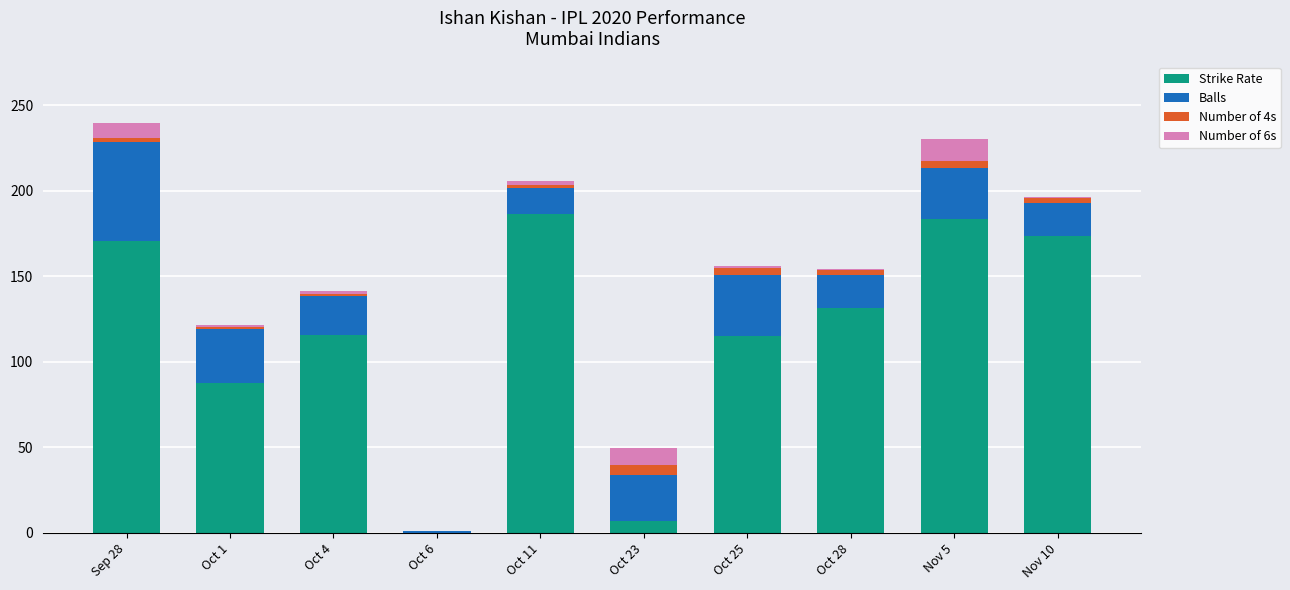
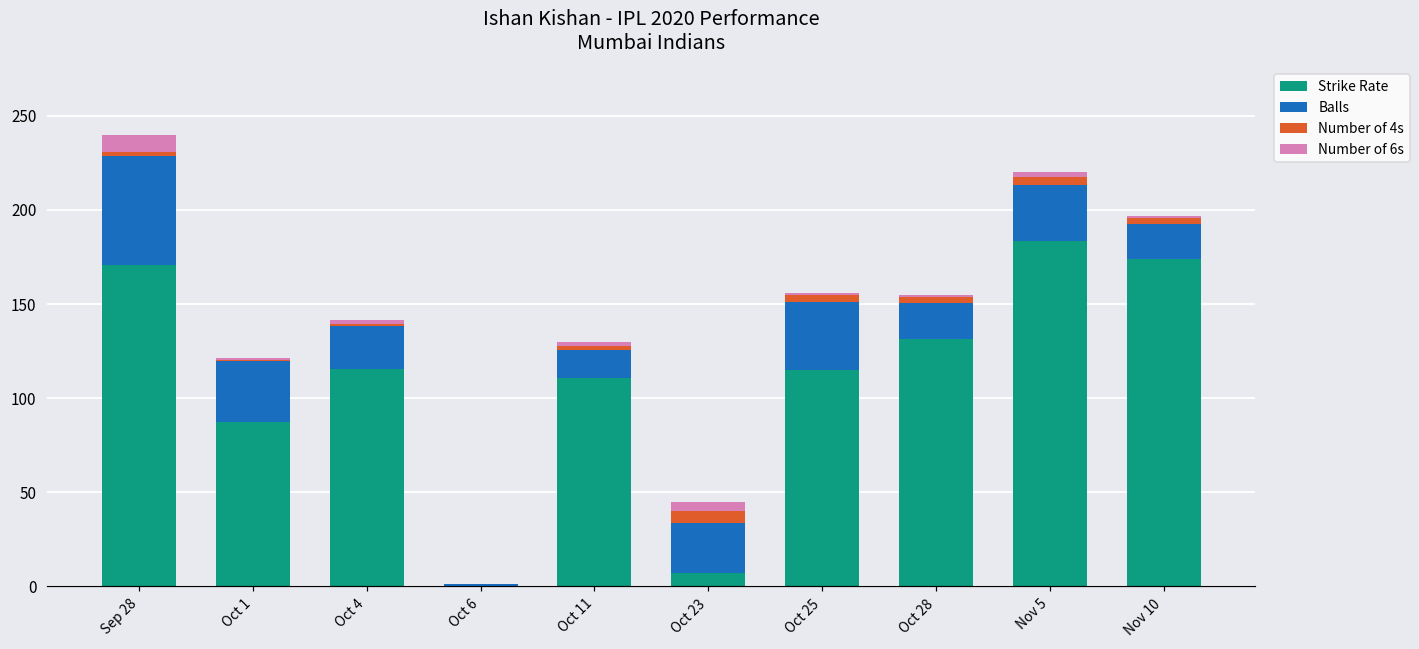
  {
    "Strike Rate": {
      "Sep 28": 171,
      "Oct 1": 88,
      "Oct 4": 115,
      "Oct 6": 0,
-     "Oct 11": 187,
+     "Oct 11": 111,
      "Oct 23": 7,
      "Oct 25": 115,
      "Oct 28": 132,
      "Nov 5": 183,
      "Nov 10": 174
    },
    "Balls": {
      "Sep 28": 58,
      "Oct 1": 32,
      "Oct 4": 23,
      "Oct 11": 15,
      "Oct 23": 27,
      "Oct 25": 36,
      "Oct 28": 19,
      "Nov 5": 30,
      "Nov 10": 19
    },
    "Number of 4s": {
      "Sep 28": 2,
      "Oct 6": 0,
      "Oct 11": 2,
      "Oct 23": 6,
      "Oct 25": 4,
      "Oct 28": 3,
      "Nov 5": 4,
      "Nov 10": 3
    },
    "Number of 6s": {
      "Sep 28": 9,
      "Oct 4": 2,
      "Oct 6": 0,
      "Oct 11": 2,
-     "Oct 23": 10,
-     "Nov 5": 13
+     "Oct 23": 5,
+     "Nov 5": 3
    }
  }
